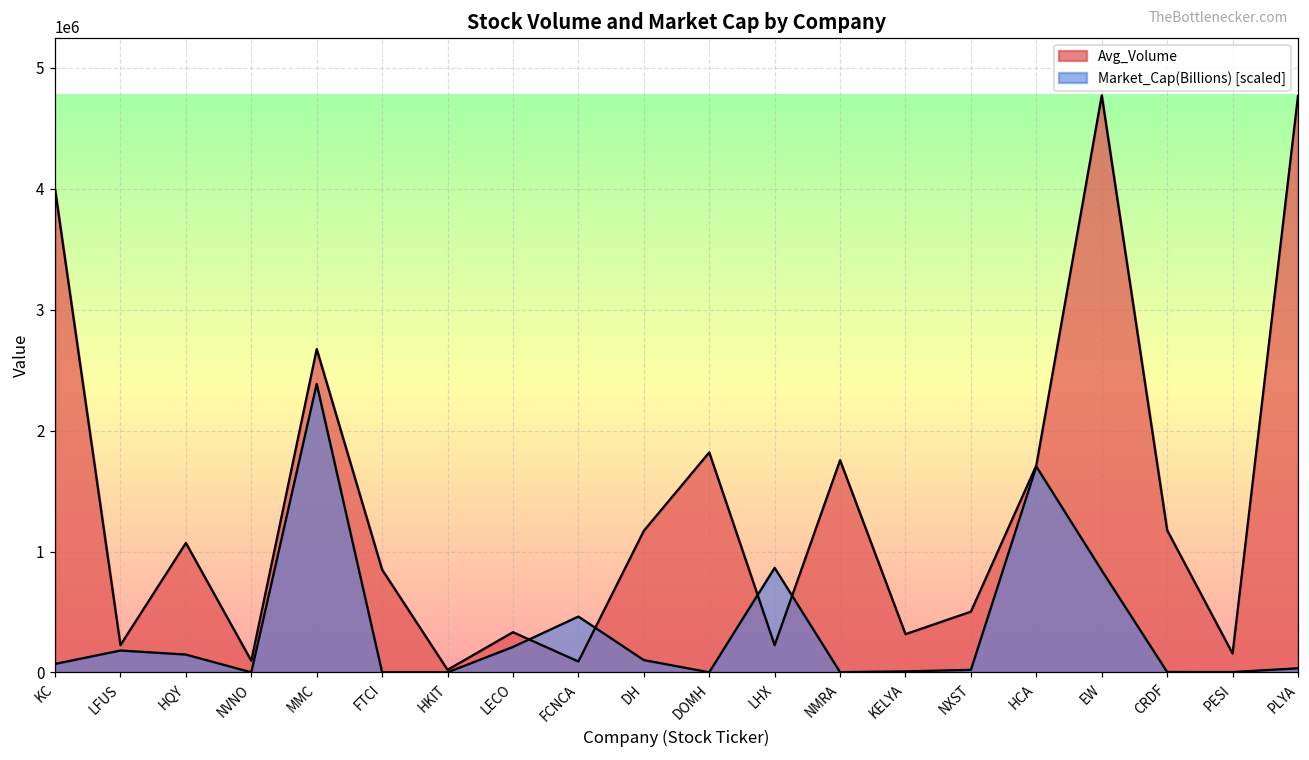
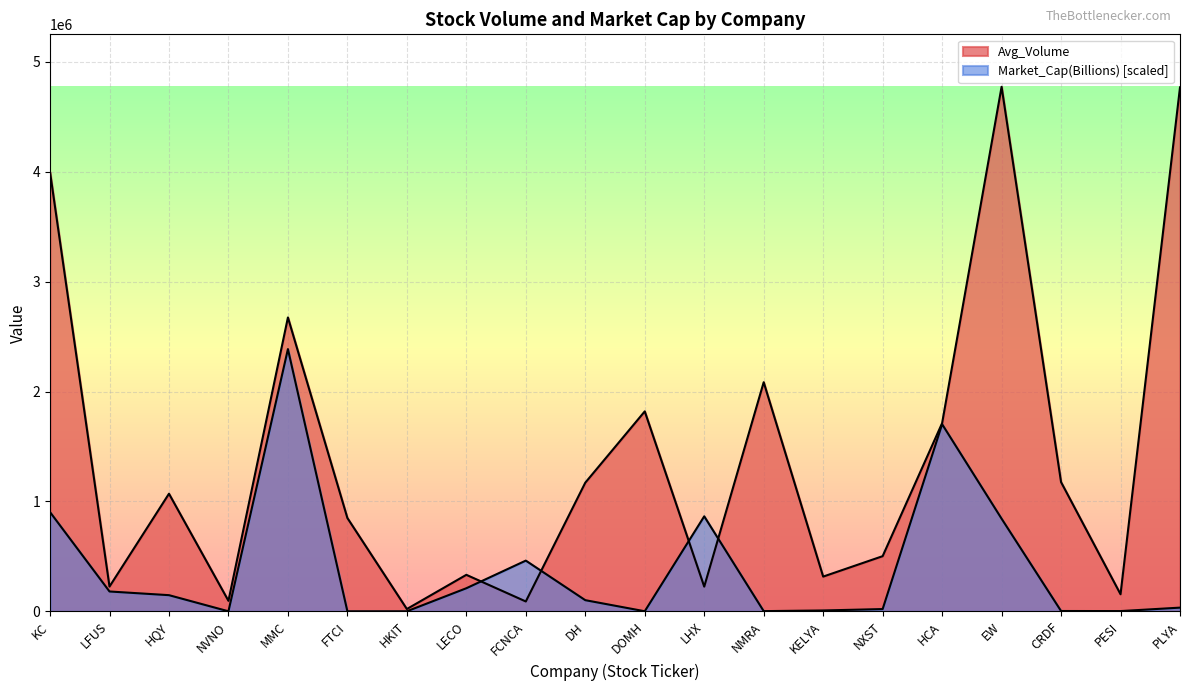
  {
    "Avg_Volume": {
      "KC": 4000000,
      "LFUS": 230000,
      "HQY": 1070000,
      "NVNO": 100000,
      "MMC": 2670000,
      "FTCI": 850000,
      "LECO": 330000,
      "FCNCA": 90000,
      "DH": 1170000,
      "DOMH": 1820000,
      "LHX": 230000,
-     "NMRA": 1760000,
+     "NMRA": 2080000,
      "KELYA": 320000,
      "NXST": 500000,
      "EW": 4770000,
      "CRDF": 1180000,
      "PESI": 160000,
      "PLYA": 4770000
    },
    "Market_Cap(Billions) [scaled]": {
-     "KC": 70000,
+     "KC": 900000,
      "LFUS": 180000,
      "HQY": 150000,
      "NVNO": 0,
      "MMC": 2390000,
      "FTCI": 0,
      "LECO": 210000,
      "FCNCA": 460000,
      "DH": 100000,
      "DOMH": 0,
      "LHX": 860000,
      "NMRA": 0,
      "KELYA": 10000,
      "NXST": 20000,
      "EW": 840000,
      "CRDF": 0,
      "PESI": 0,
      "PLYA": 30000
    }
  }
